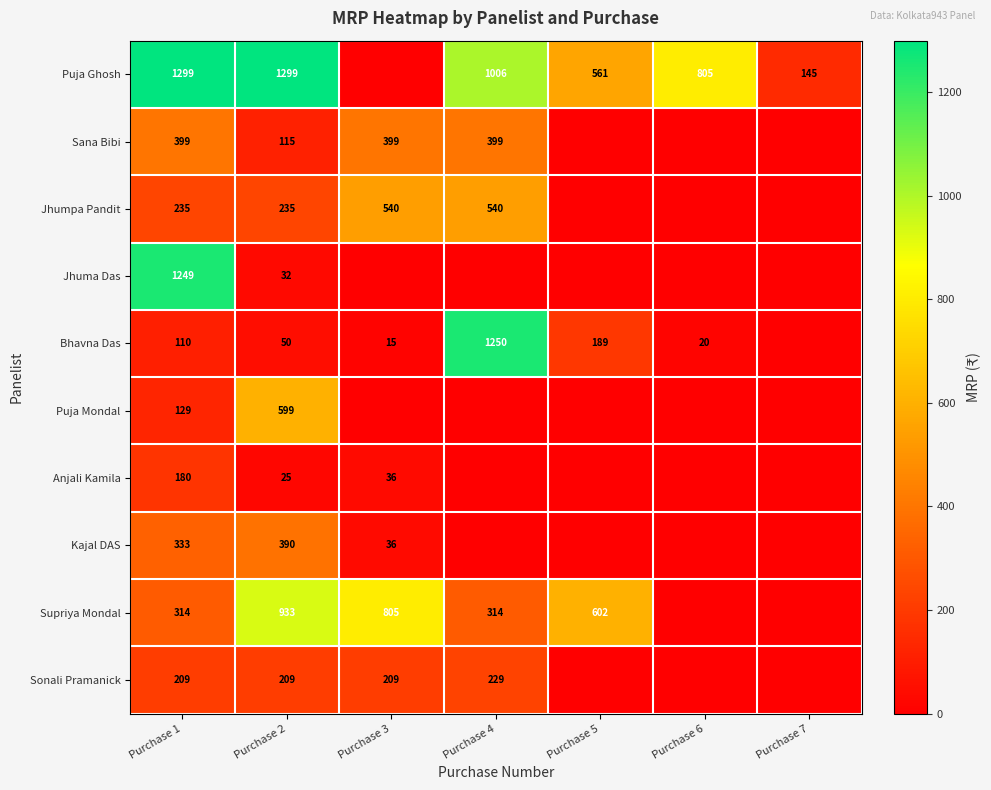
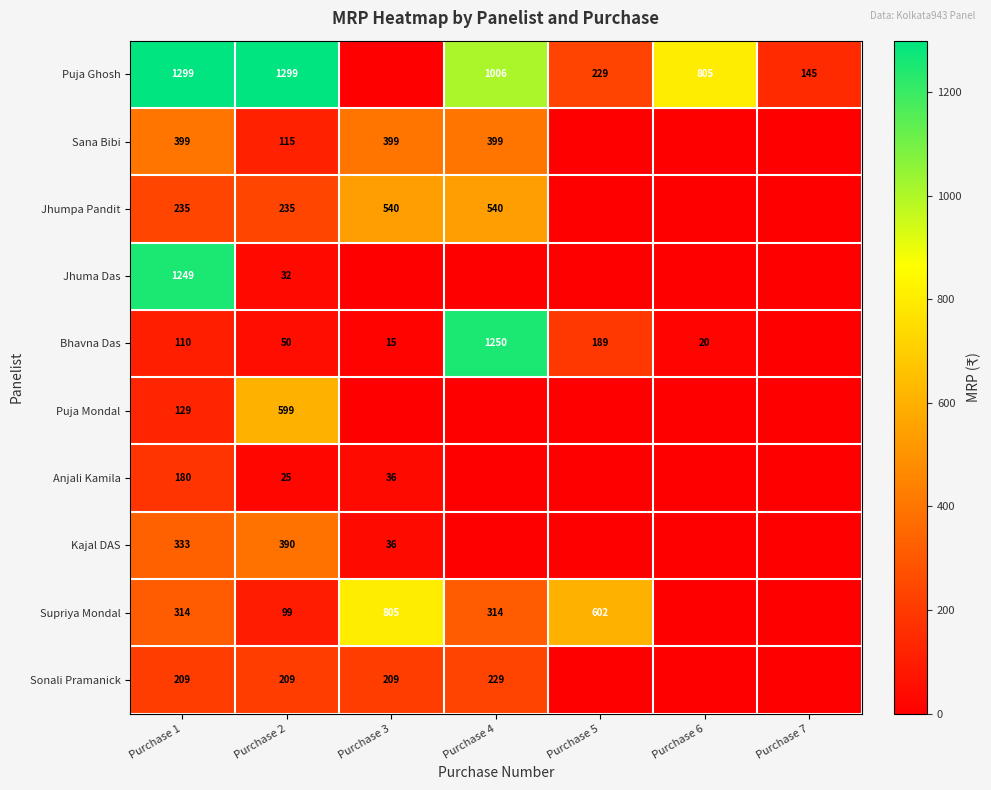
  {
    "Puja Ghosh": {
      "Purchase 1": 1299,
      "Purchase 2": 1299,
      "Purchase 4": 1006,
-     "Purchase 5": 561,
+     "Purchase 5": 229,
      "Purchase 6": 805,
      "Purchase 7": 145
    },
    "Sana Bibi": {
      "Purchase 1": 399,
      "Purchase 2": 115,
      "Purchase 3": 399,
      "Purchase 4": 399
    },
    "Jhumpa Pandit": {
      "Purchase 1": 235,
      "Purchase 2": 235,
      "Purchase 3": 540,
      "Purchase 4": 540
    },
    "Jhuma Das": {
      "Purchase 1": 1249,
      "Purchase 2": 32
    },
    "Bhavna Das": {
      "Purchase 1": 110,
      "Purchase 2": 50,
      "Purchase 3": 15,
      "Purchase 4": 1250,
      "Purchase 5": 189,
      "Purchase 6": 20
    },
    "Puja Mondal": {
      "Purchase 1": 129,
      "Purchase 2": 599
    },
    "Anjali Kamila": {
      "Purchase 1": 180,
      "Purchase 2": 25,
      "Purchase 3": 36
    },
    "Kajal DAS": {
      "Purchase 1": 333,
      "Purchase 2": 390,
      "Purchase 3": 36
    },
    "Supriya Mondal": {
      "Purchase 1": 314,
-     "Purchase 2": 933,
+     "Purchase 2": 99,
      "Purchase 3": 805,
      "Purchase 4": 314,
      "Purchase 5": 602
    },
    "Sonali Pramanick": {
      "Purchase 1": 209,
      "Purchase 2": 209,
      "Purchase 3": 209,
      "Purchase 4": 229
    }
  }
